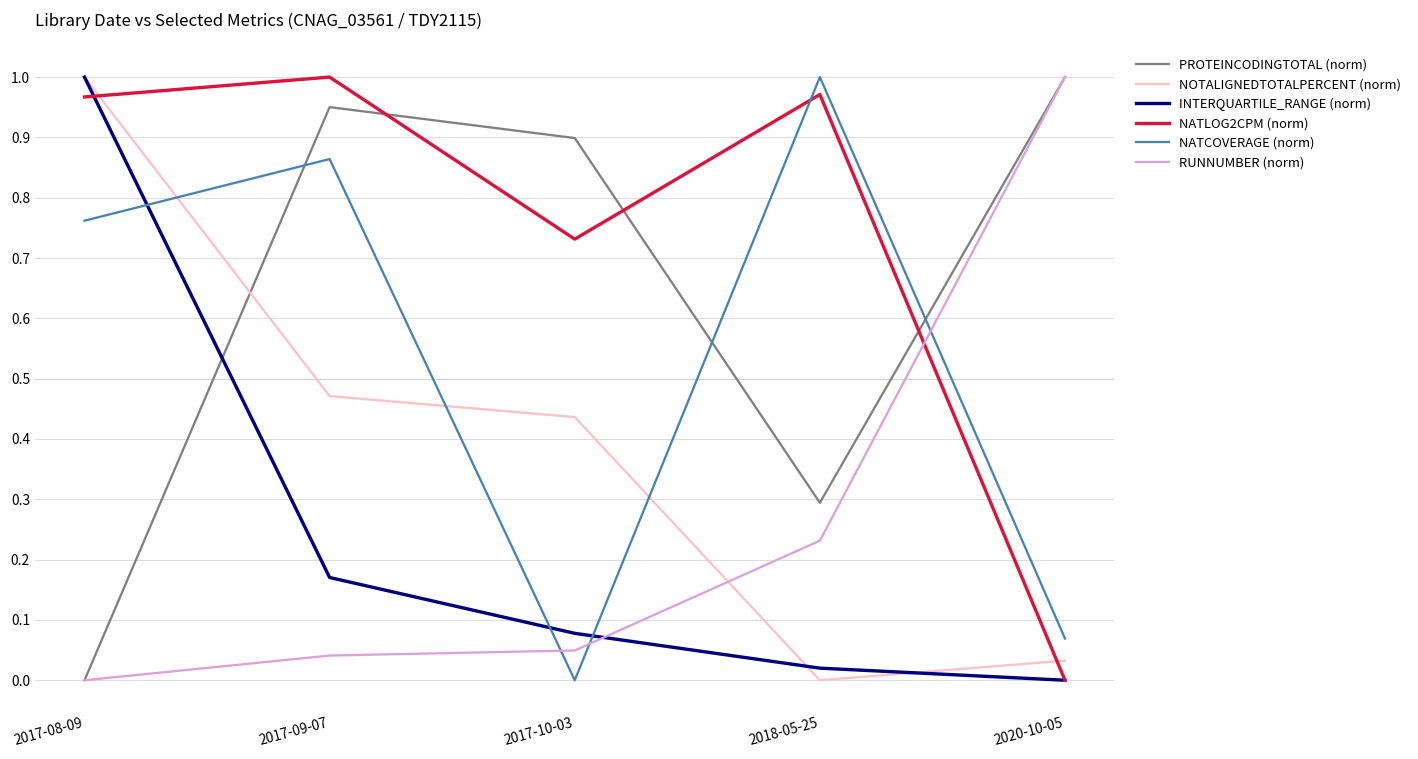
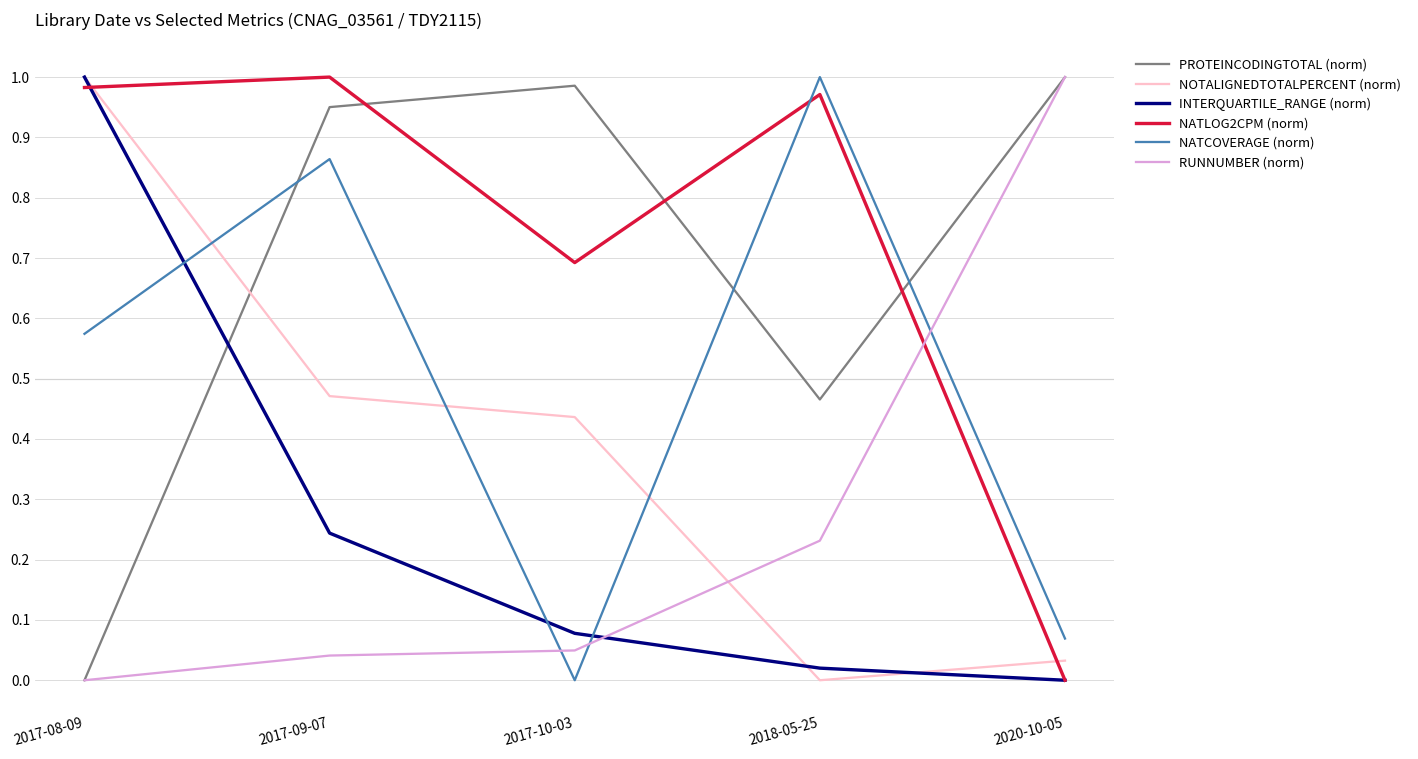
  {
    "PROTEINCODINGTOTAL (norm)": {
      "2017-09-07": 0.95,
-     "2017-10-03": 0.90,
-     "2018-05-25": 0.29
+     "2017-10-03": 0.99,
+     "2018-05-25": 0.47
    },
    "INTERQUARTILE_RANGE (norm)": {
-     "2017-09-07": 0.17,
+     "2017-09-07": 0.24,
      "2017-10-03": 0.08,
      "2018-05-25": 0.02
    },
    "NATLOG2CPM (norm)": {
-     "2017-08-09": 0.97,
+     "2017-08-09": 0.98,
      "2017-09-07": 1.00,
-     "2017-10-03": 0.73,
+     "2017-10-03": 0.69,
      "2018-05-25": 0.97
    },
    "NATCOVERAGE (norm)": {
-     "2017-08-09": 0.76,
+     "2017-08-09": 0.57,
      "2017-09-07": 0.86,
      "2017-10-03": 0.00,
      "2018-05-25": 1.00,
      "2020-10-05": 0.07
    }
  }
